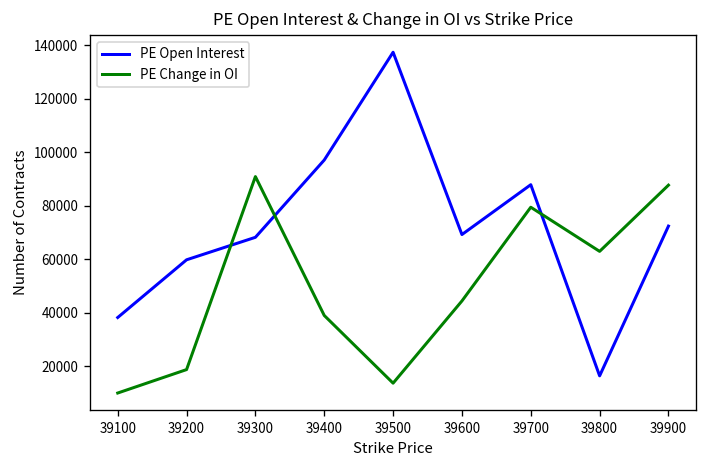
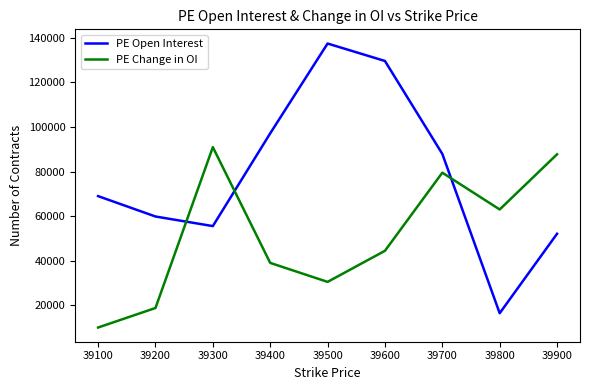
  {
    "PE Open Interest": {
-     "39100": 38000,
+     "39100": 69000,
      "39200": 60000,
-     "39300": 68000,
+     "39300": 56000,
      "39400": 97000,
      "39500": 137000,
-     "39600": 69000,
+     "39600": 130000,
      "39700": 88000,
      "39800": 16000,
-     "39900": 72000
+     "39900": 52000
    },
    "PE Change in OI": {
      "39100": 10000,
      "39200": 19000,
      "39300": 91000,
      "39400": 39000,
-     "39500": 14000,
+     "39500": 31000,
      "39600": 44000,
      "39700": 80000,
      "39800": 63000,
      "39900": 88000
    }
  }
